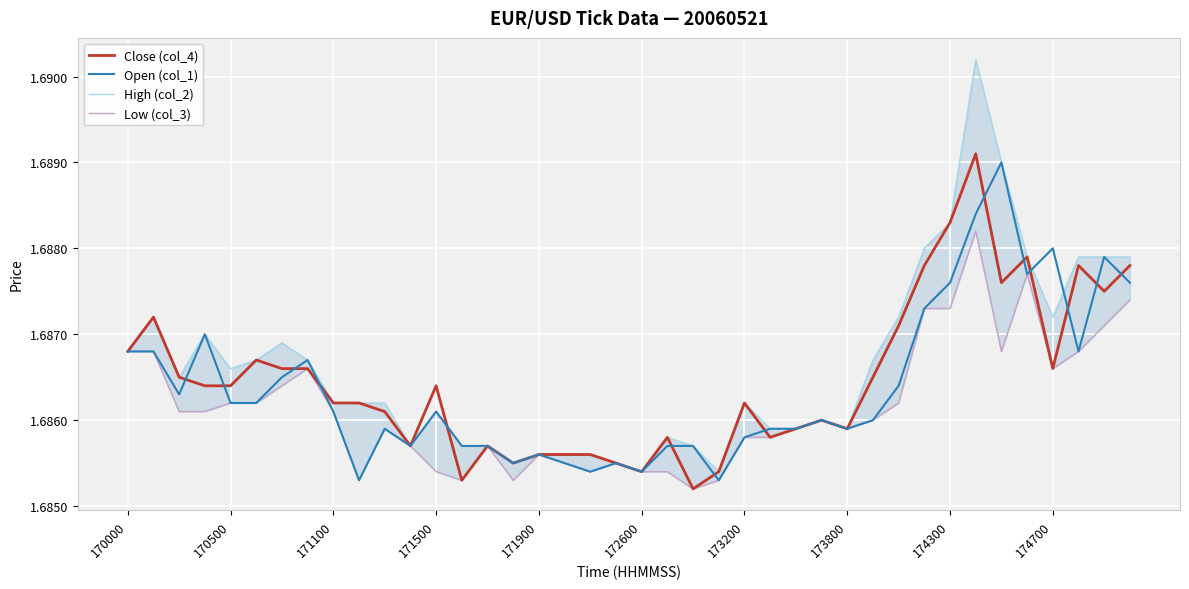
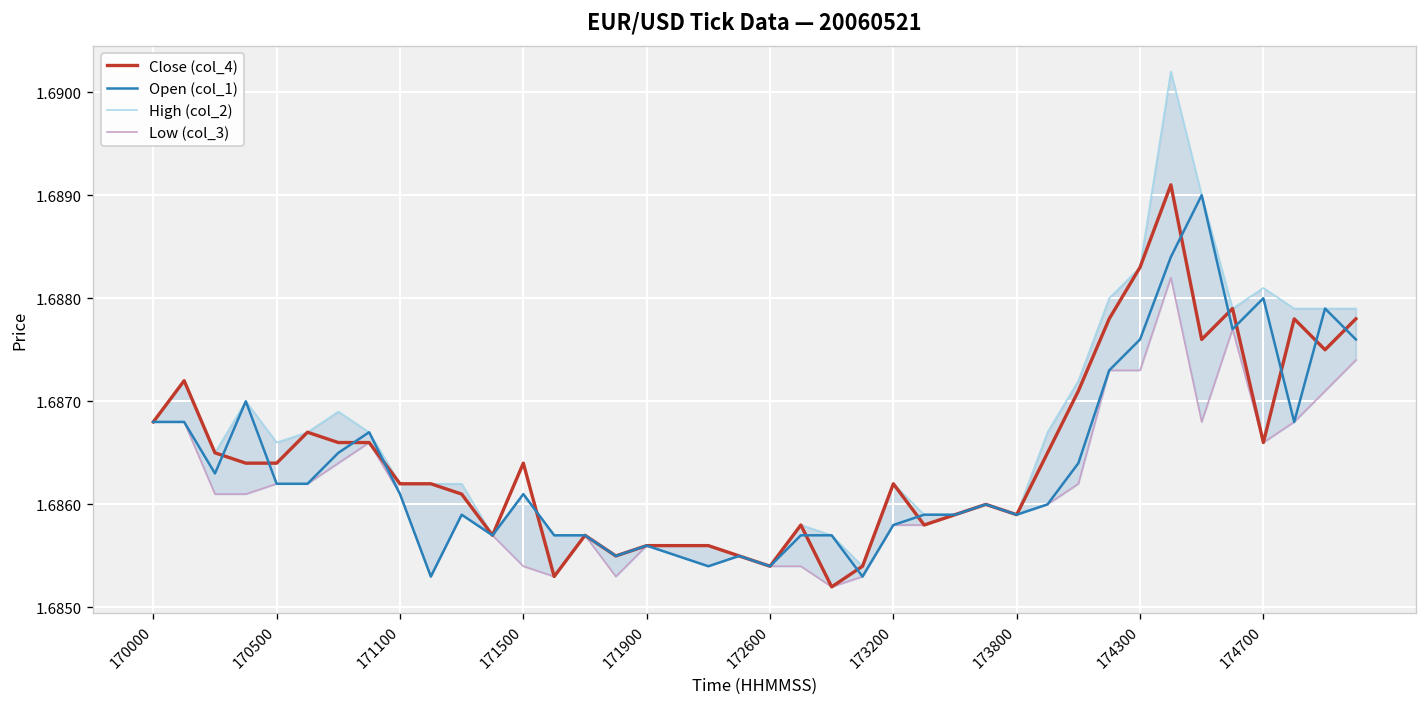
  {
    "Close (col_4)": {
      "170500": 1.6864,
      "171500": 1.6864
    },
    "Open (col_1)": {
      "174300": 1.6876,
      "174700": 1.6880
    },
    "High (col_2)": {
      "170500": 1.6866,
-     "174700": 1.6872
+     "174700": 1.6881
    },
    "Low (col_3)": {
      "171500": 1.6854,
      "174300": 1.6873
    }
  }
